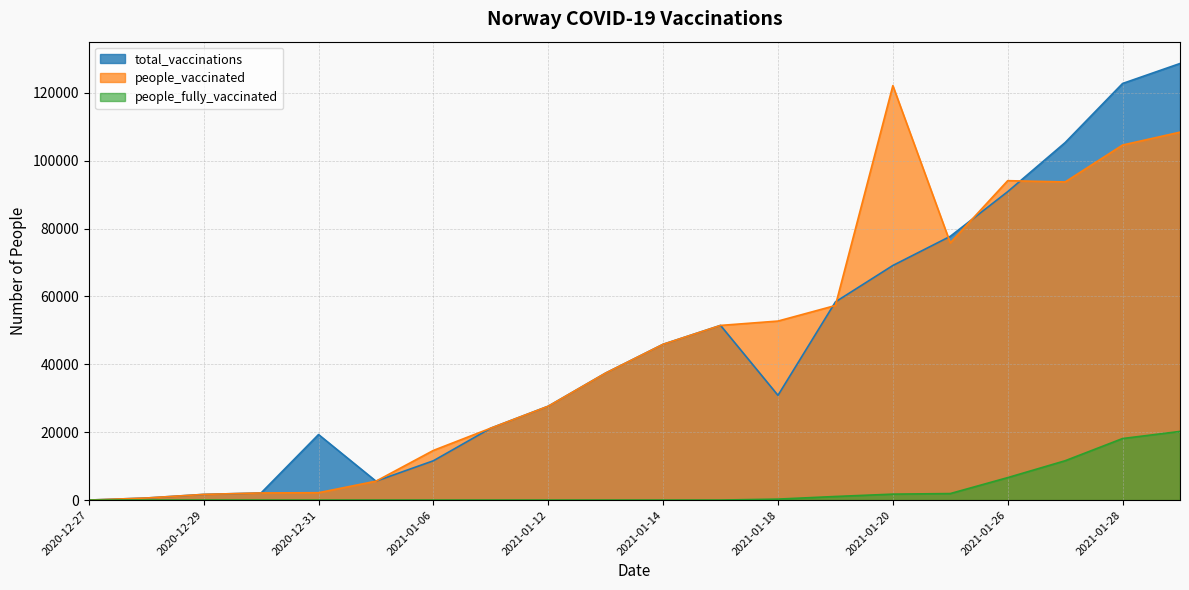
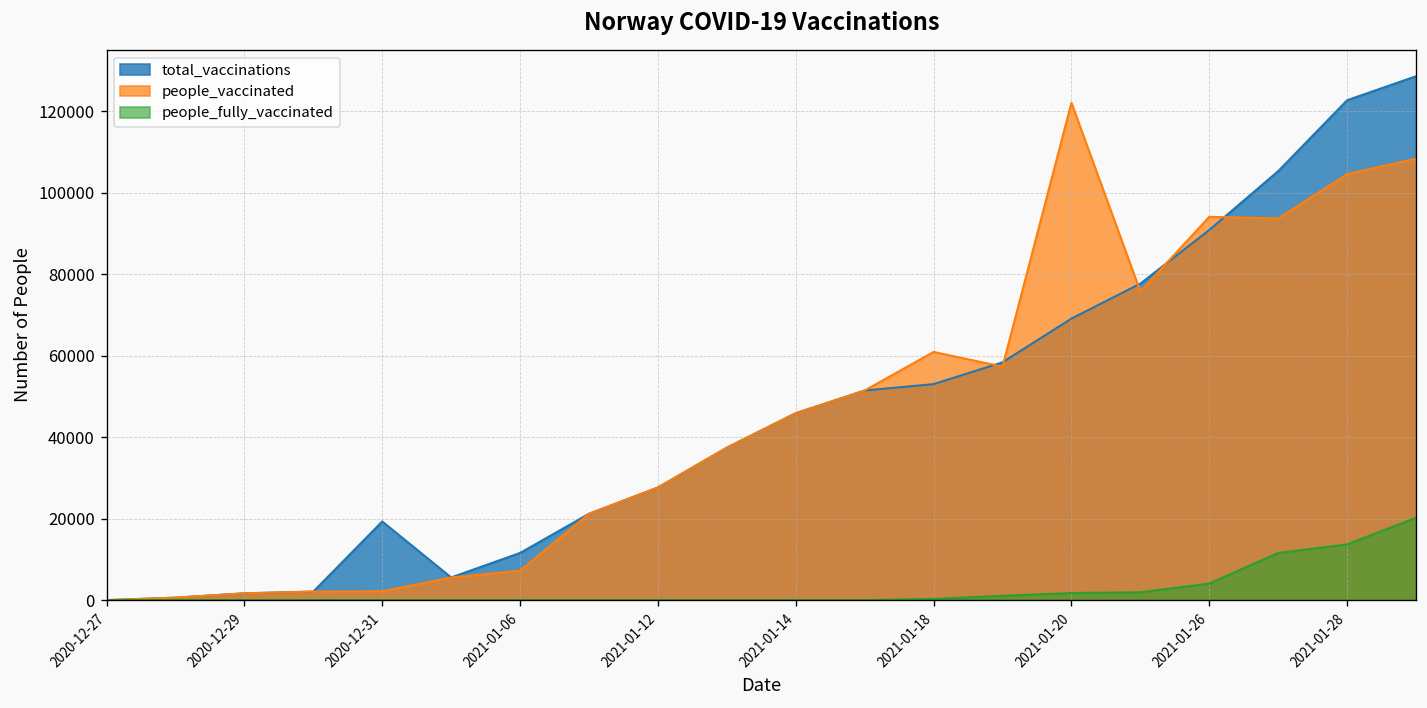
  {
    "total_vaccinations": {
      "2020-12-31": 19000,
      "2021-01-06": 12000,
-     "2021-01-18": 31000,
+     "2021-01-18": 53000,
      "2021-01-20": 69000,
      "2021-01-26": 91000,
      "2021-01-28": 123000
    },
    "people_vaccinated": {
      "2020-12-31": 2000,
-     "2021-01-06": 15000,
-     "2021-01-18": 53000,
+     "2021-01-06": 7000,
+     "2021-01-18": 61000,
      "2021-01-20": 122000,
      "2021-01-26": 94000,
      "2021-01-28": 105000
    },
    "people_fully_vaccinated": {
      "2020-12-29": 0,
      "2020-12-31": 0,
      "2021-01-06": 0,
      "2021-01-12": 0,
      "2021-01-14": 0,
      "2021-01-18": 0,
      "2021-01-20": 2000,
-     "2021-01-26": 7000,
-     "2021-01-28": 18000
+     "2021-01-26": 4000,
+     "2021-01-28": 14000
    }
  }
